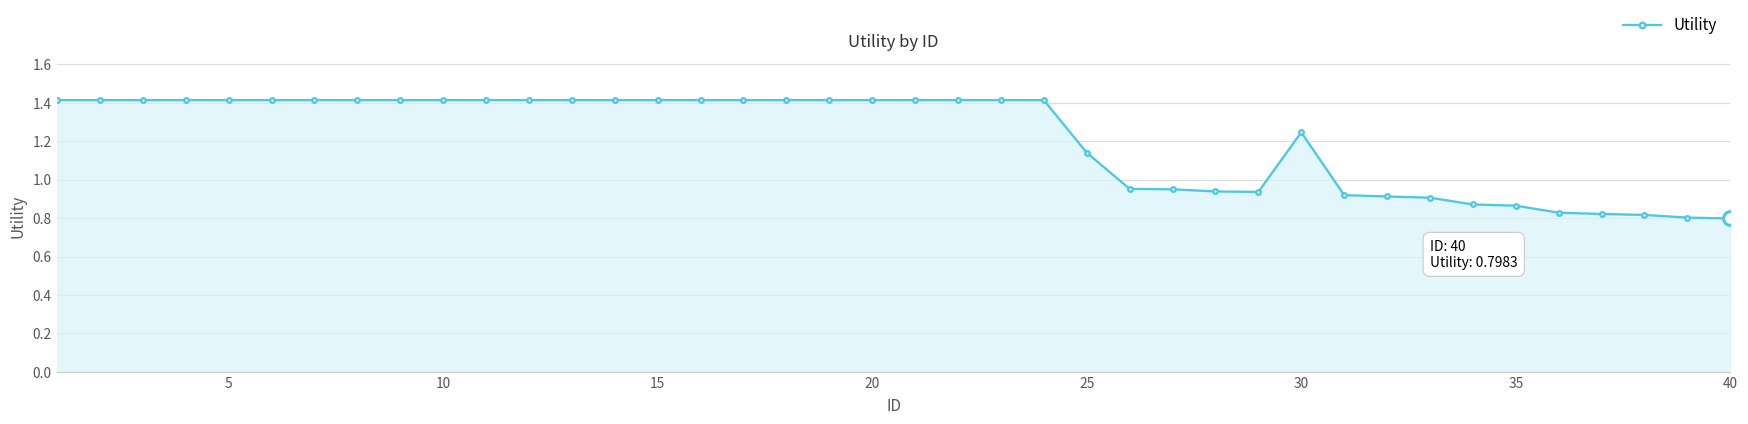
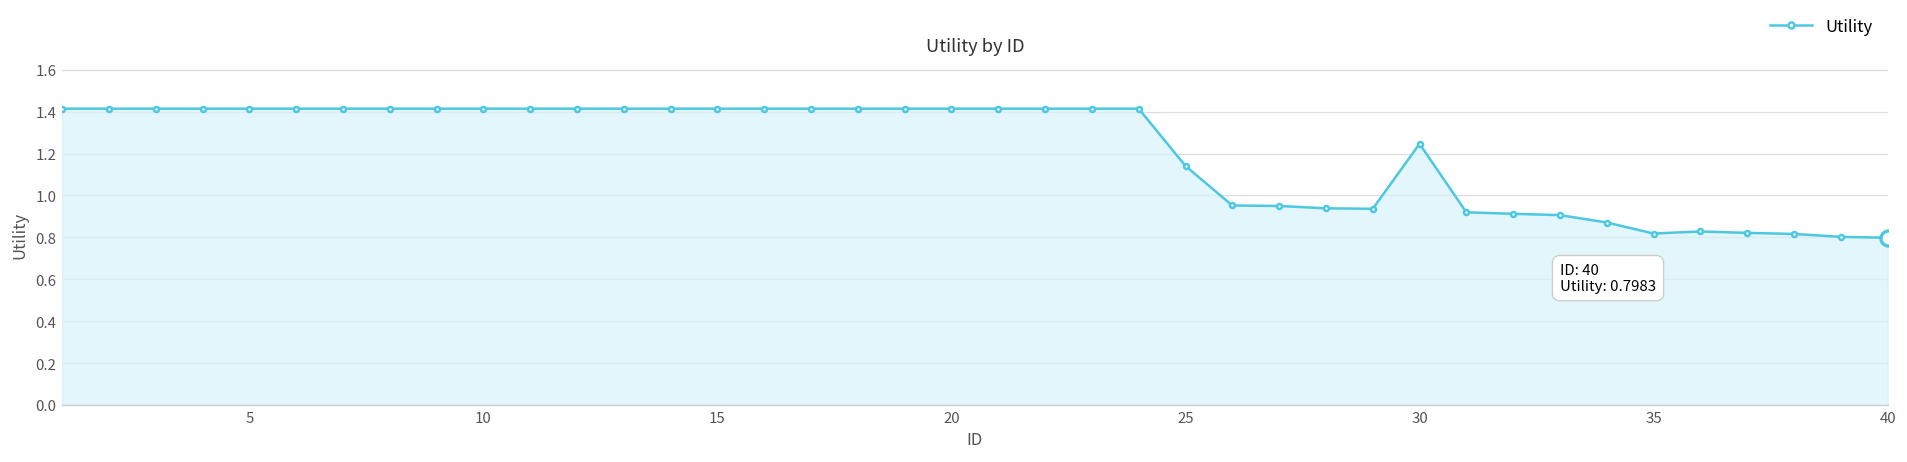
  {
    "Utility": {
      "5": 1.41,
      "10": 1.41,
      "15": 1.41,
      "20": 1.41,
      "25": 1.14,
      "30": 1.25,
-     "35": 0.86
+     "35": 0.82
    }
  }
